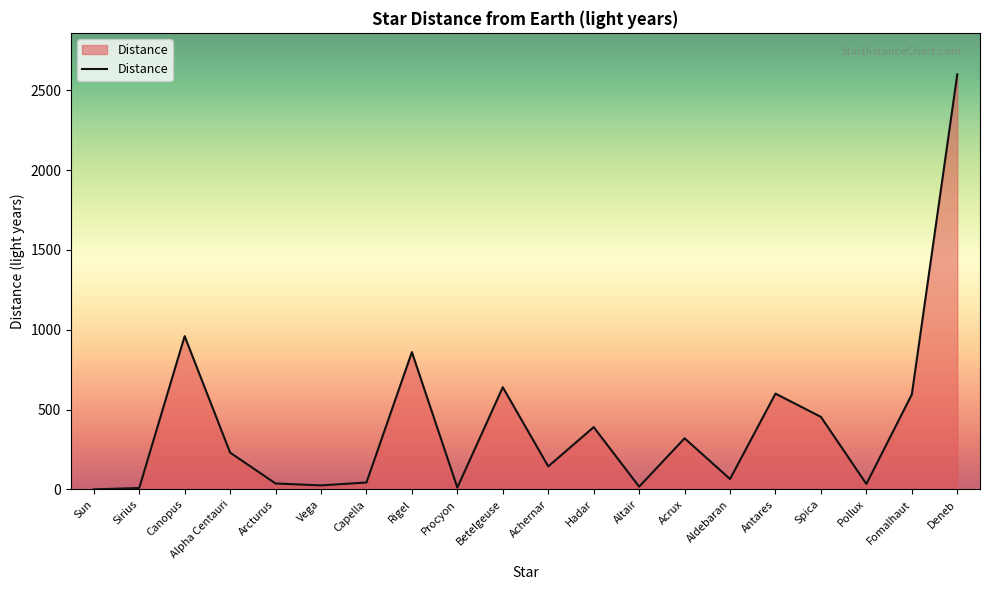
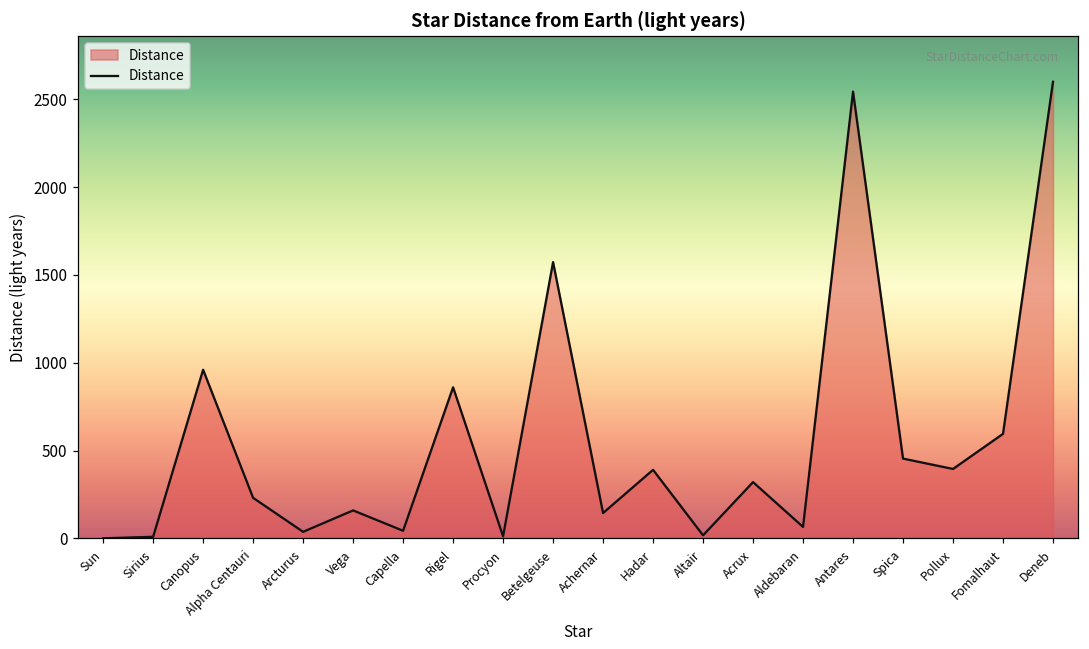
  {
    "Sun": 0,
    "Sirius": 10,
    "Canopus": 960,
    "Alpha Centauri": 230,
    "Arcturus": 40,
-   "Vega": 30,
+   "Vega": 160,
    "Capella": 40,
    "Rigel": 860,
    "Procyon": 10,
-   "Betelgeuse": 640,
+   "Betelgeuse": 1570,
    "Achernar": 140,
    "Hadar": 390,
    "Altair": 20,
    "Acrux": 320,
    "Aldebaran": 70,
-   "Antares": 600,
+   "Antares": 2540,
    "Spica": 450,
-   "Pollux": 30,
+   "Pollux": 400,
    "Fomalhaut": 600,
    "Deneb": 2600
  }
